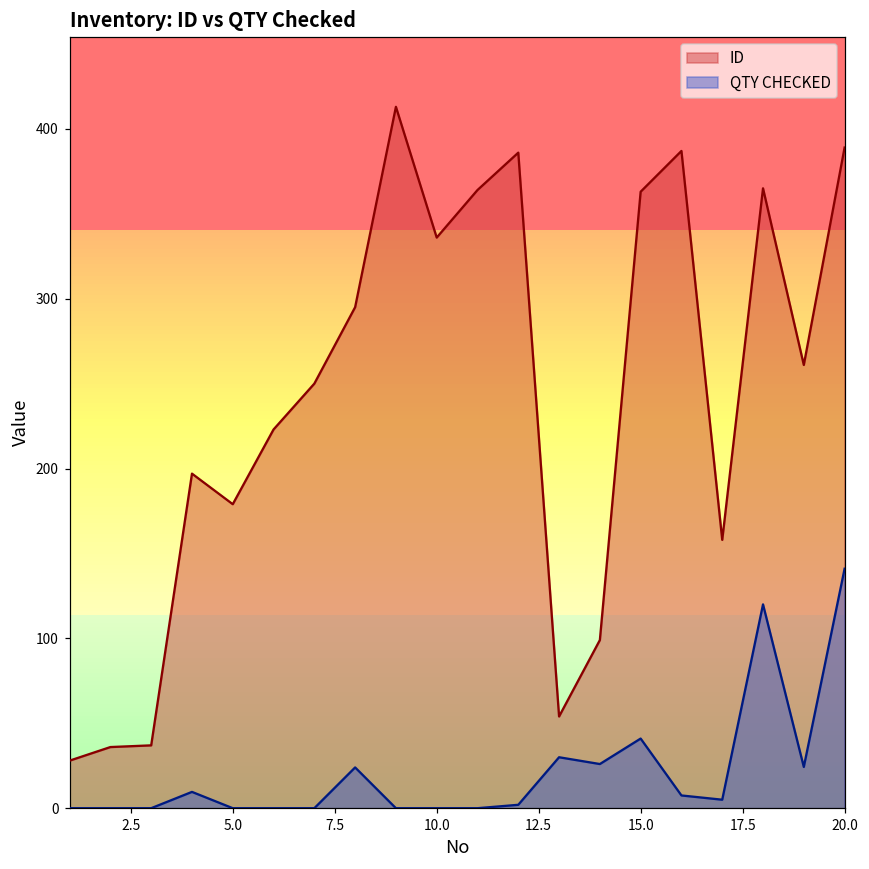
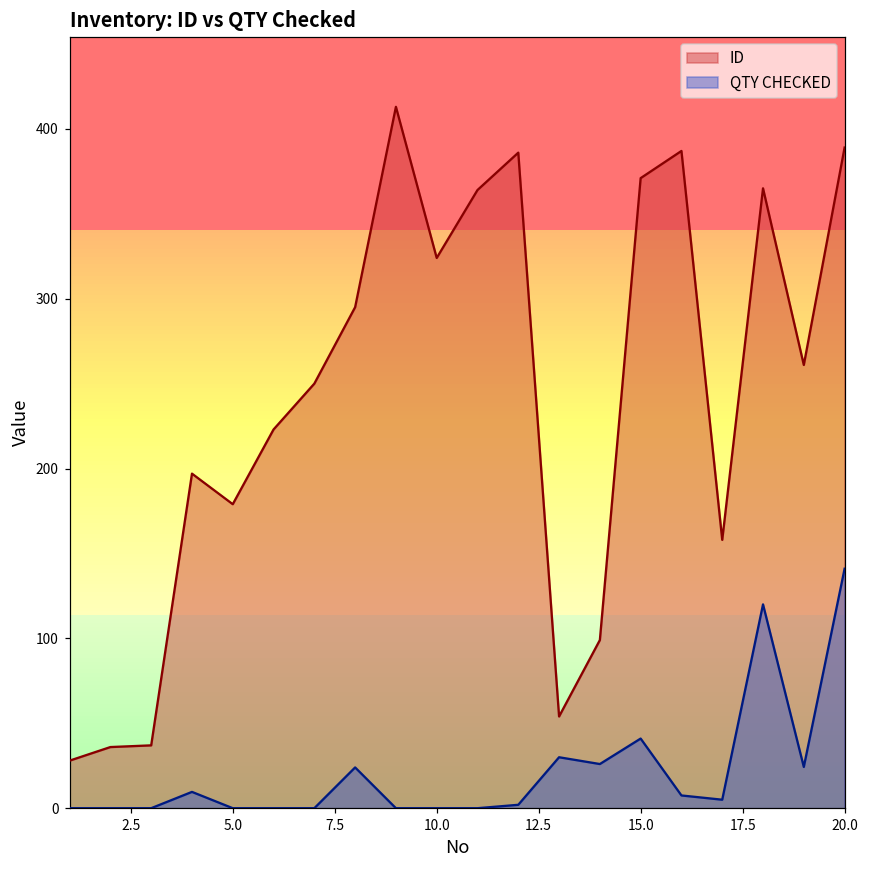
  {
    "ID": {
      "5.0": 179,
-     "10.0": 336,
-     "15.0": 363,
+     "10.0": 324,
+     "15.0": 371,
      "20.0": 389
    },
    "QTY CHECKED": {
      "5.0": 0,
      "10.0": 0,
      "15.0": 41,
      "20.0": 141
    }
  }
